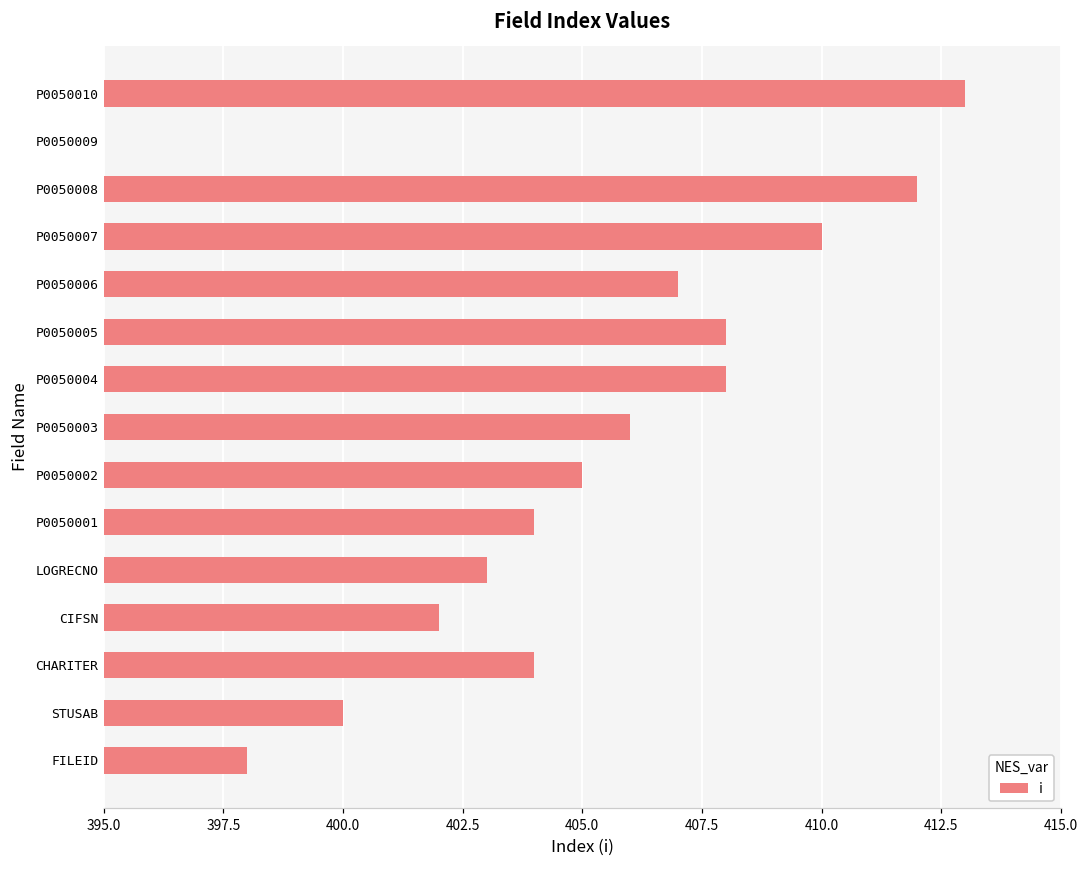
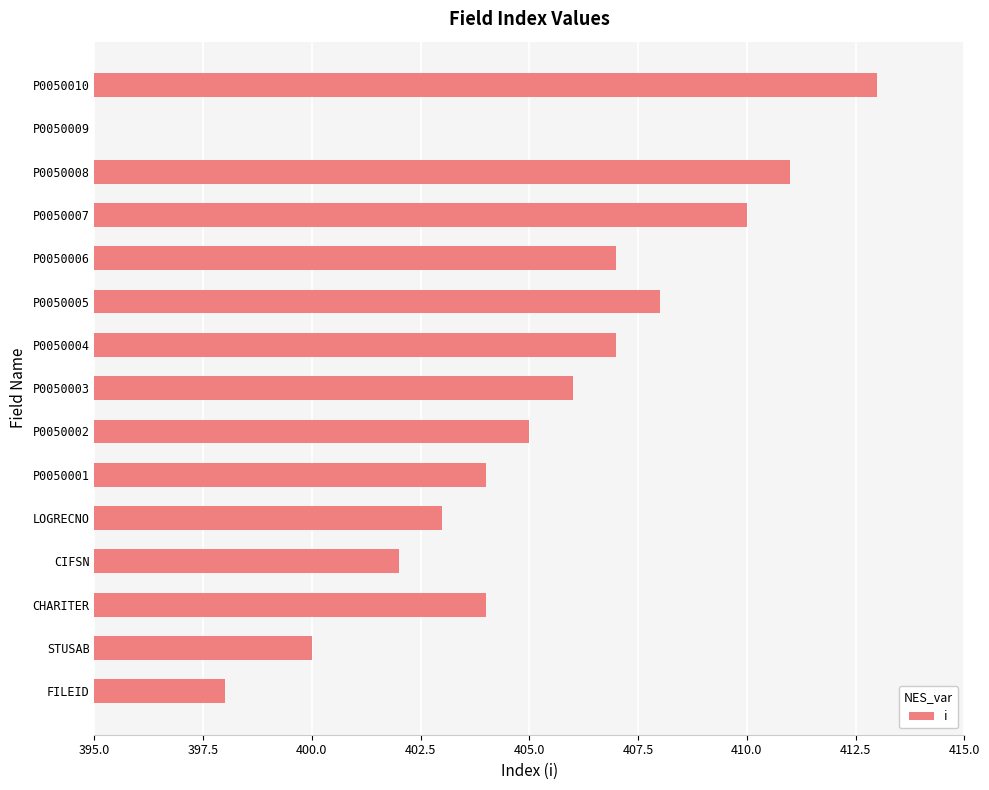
  {
    "P0050010": 413,
    "P0050009": 395,
-   "P0050008": 412,
+   "P0050008": 411,
    "P0050007": 410,
    "P0050006": 407,
    "P0050005": 408,
-   "P0050004": 408,
+   "P0050004": 407,
    "P0050003": 406,
    "P0050002": 405,
    "P0050001": 404,
    "LOGRECNO": 403,
    "CIFSN": 402,
    "CHARITER": 404,
    "STUSAB": 400,
    "FILEID": 398
  }
